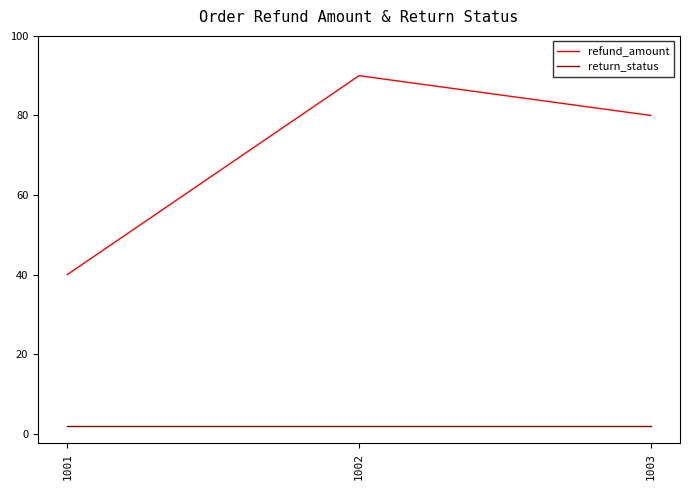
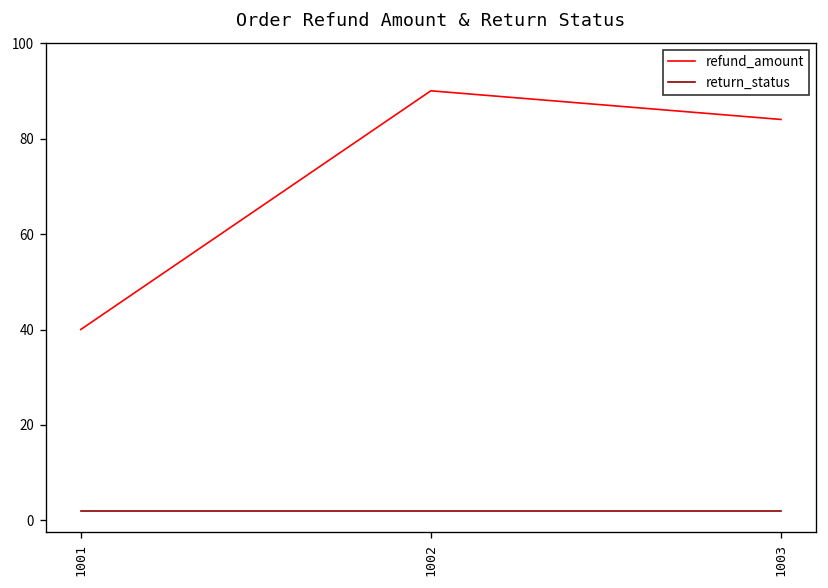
  {
    "refund_amount": {
      "1001": 40,
      "1002": 90,
-     "1003": 80
+     "1003": 84
    },
    "return_status": {
      "1001": 2,
      "1002": 2,
      "1003": 2
    }
  }
